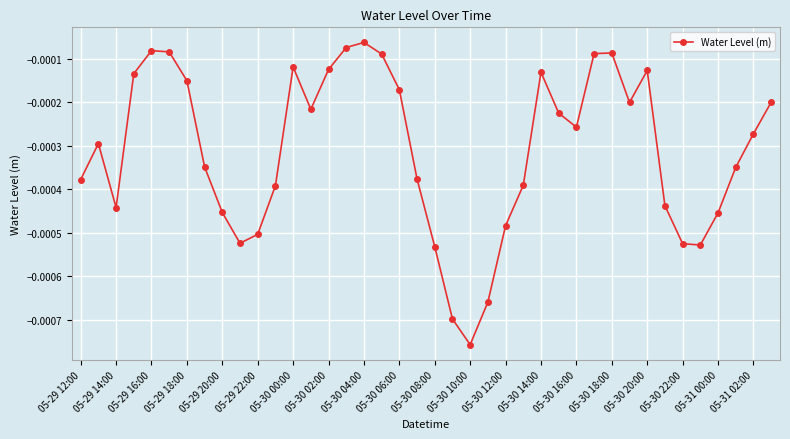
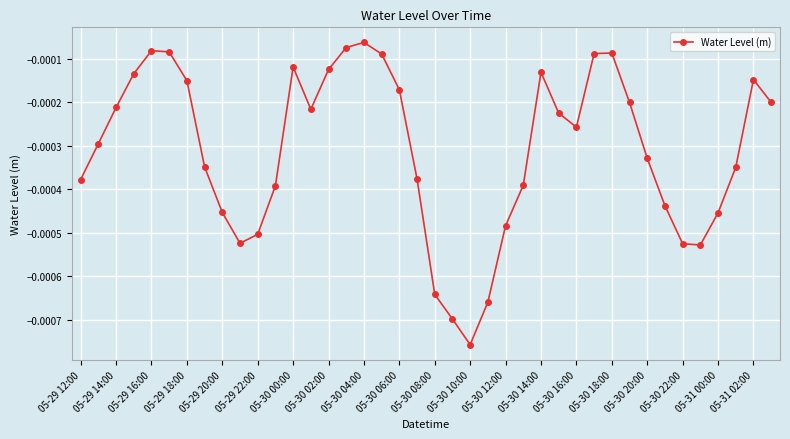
  {
    "05-29 12:00": -0.00038,
-   "05-29 14:00": -0.00044,
+   "05-29 14:00": -0.00021,
    "05-29 16:00": -0.00008,
    "05-29 18:00": -0.00015,
    "05-29 20:00": -0.00045,
    "05-29 22:00": -0.00050,
    "05-30 00:00": -0.00012,
    "05-30 02:00": -0.00013,
    "05-30 04:00": -0.00006,
    "05-30 06:00": -0.00017,
-   "05-30 08:00": -0.00053,
+   "05-30 08:00": -0.00064,
    "05-30 10:00": -0.00076,
    "05-30 12:00": -0.00048,
    "05-30 14:00": -0.00013,
    "05-30 16:00": -0.00026,
    "05-30 18:00": -0.00009,
-   "05-30 20:00": -0.00013,
+   "05-30 20:00": -0.00033,
    "05-30 22:00": -0.00053,
    "05-31 00:00": -0.00045,
-   "05-31 02:00": -0.00027
+   "05-31 02:00": -0.00015
  }
